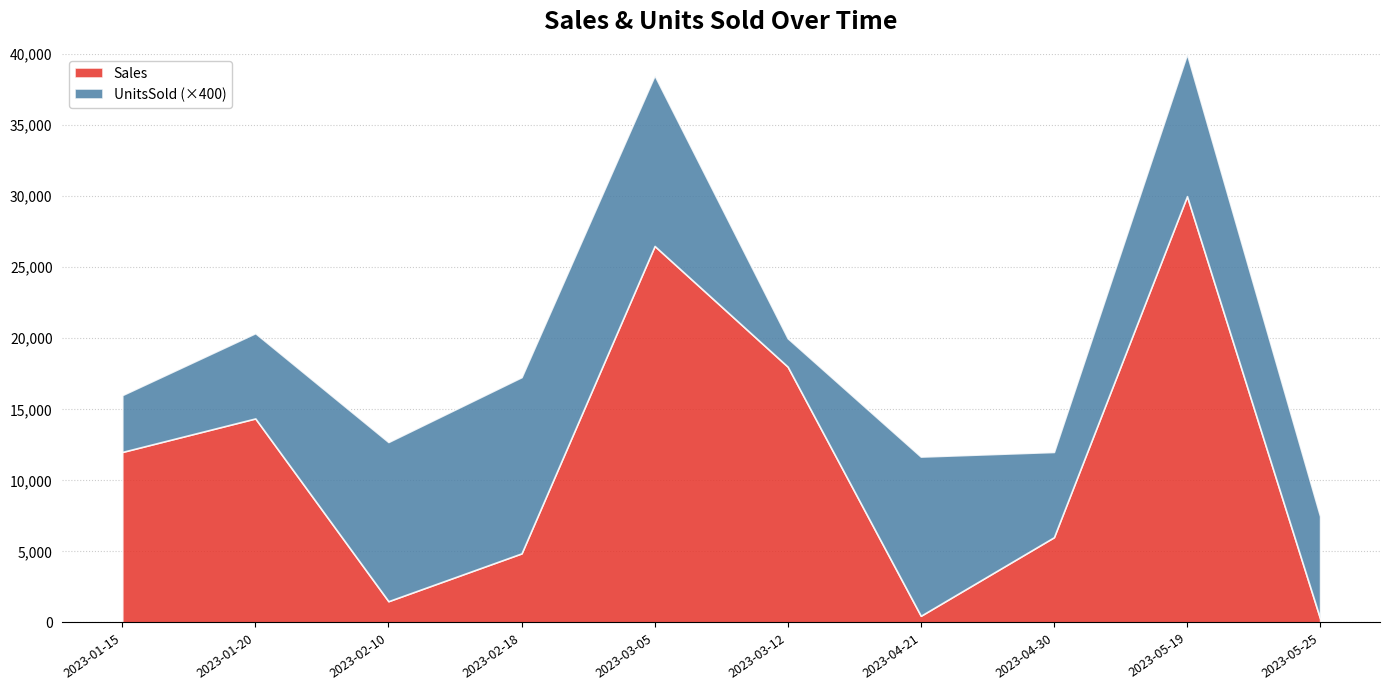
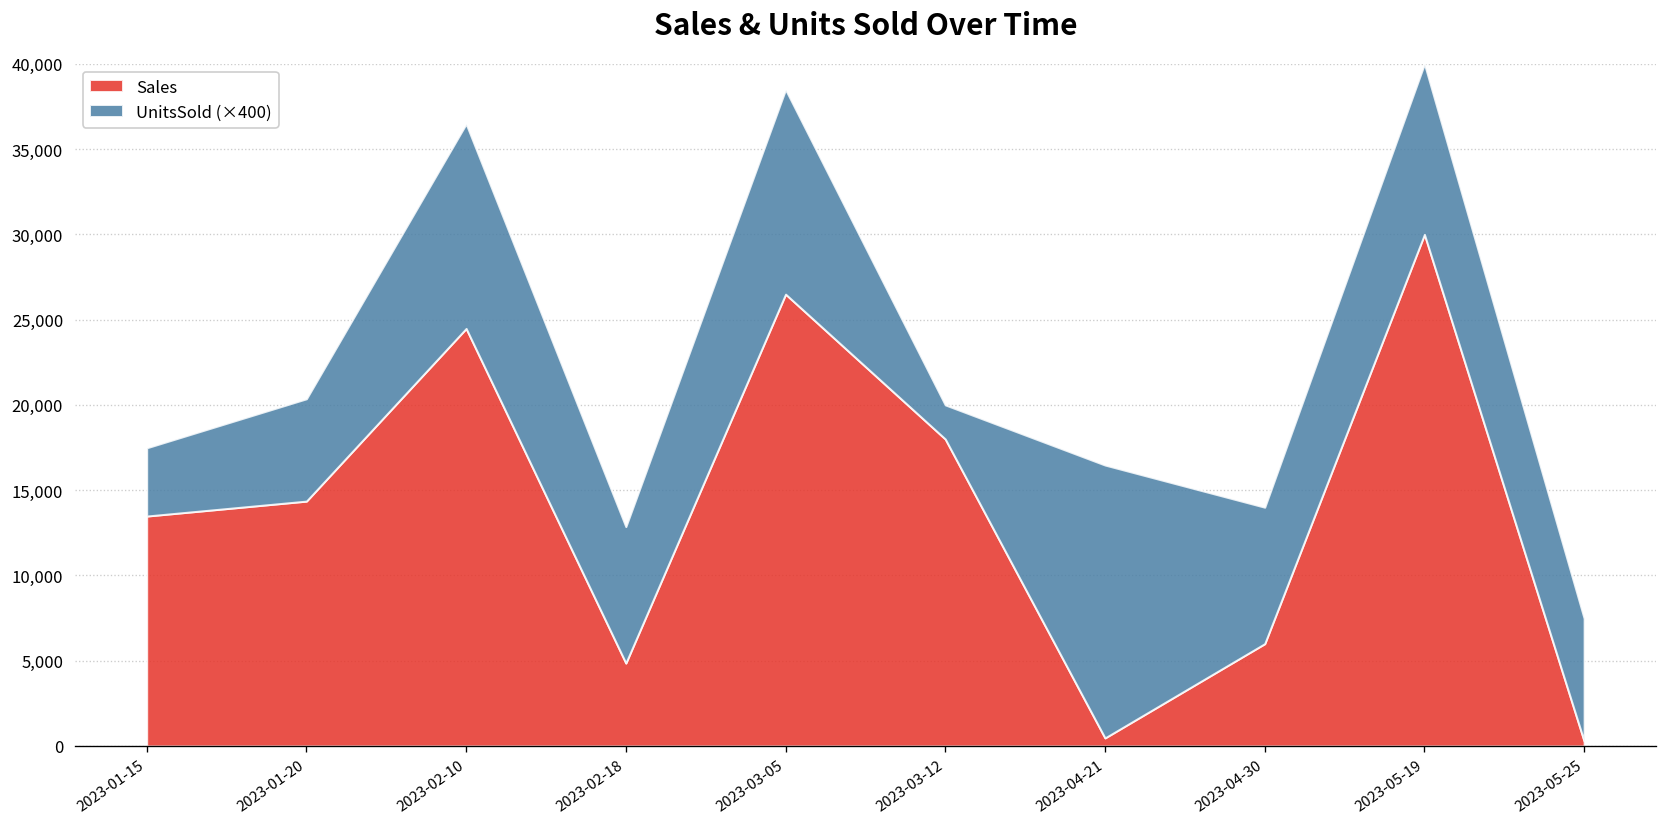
  {
    "Sales": {
-     "2023-01-15": "12,000",
+     "2023-01-15": "13,500",
      "2023-01-20": "14,400",
-     "2023-02-10": "1,500",
+     "2023-02-10": "24,500",
      "2023-02-18": "4,900",
      "2023-03-05": "26,500",
      "2023-03-12": "18,000",
      "2023-04-21": "500",
      "2023-04-30": "6,000",
      "2023-05-19": "30,000",
      "2023-05-25": "300"
    },
    "UnitsSold (×400)": {
      "2023-01-15": "4,000",
      "2023-01-20": "6,000",
-     "2023-02-10": "11,200",
-     "2023-02-18": "12,400",
+     "2023-02-10": "12,000",
+     "2023-02-18": "8,000",
      "2023-03-05": "12,000",
      "2023-03-12": "2,000",
-     "2023-04-21": "11,200",
-     "2023-04-30": "6,000",
+     "2023-04-21": "16,000",
+     "2023-04-30": "8,000",
      "2023-05-19": "10,000",
      "2023-05-25": "7,200"
    }
  }
